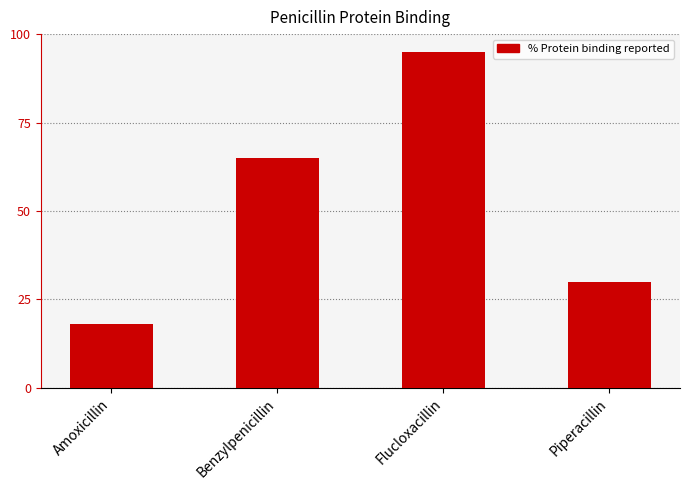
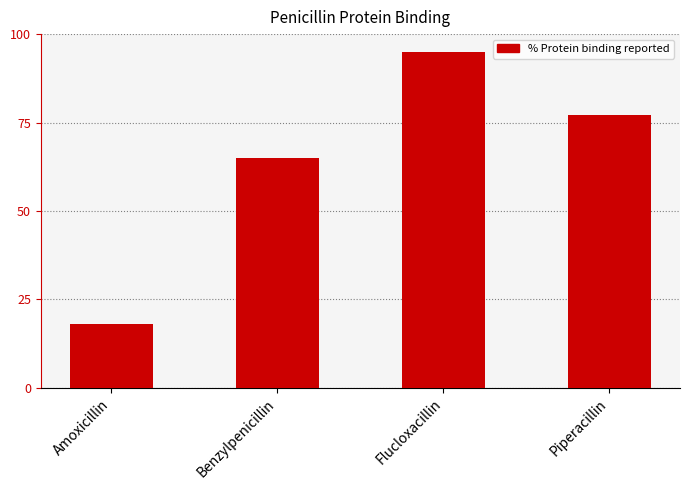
  {
    "Amoxicillin": 18,
    "Benzylpenicillin": 65,
    "Flucloxacillin": 95,
-   "Piperacillin": 30
+   "Piperacillin": 77
  }
